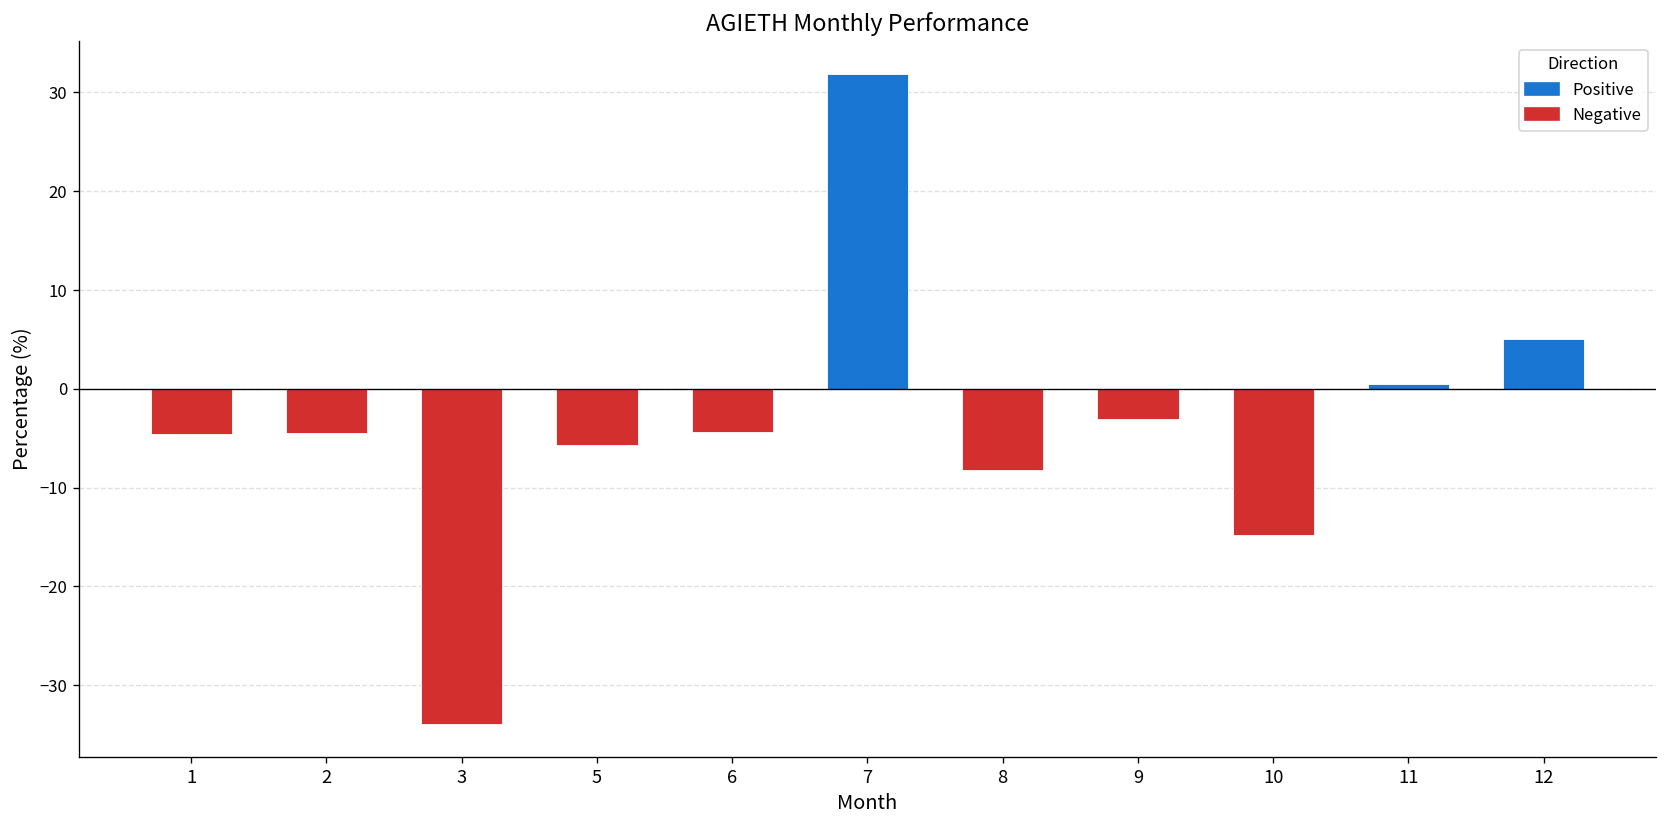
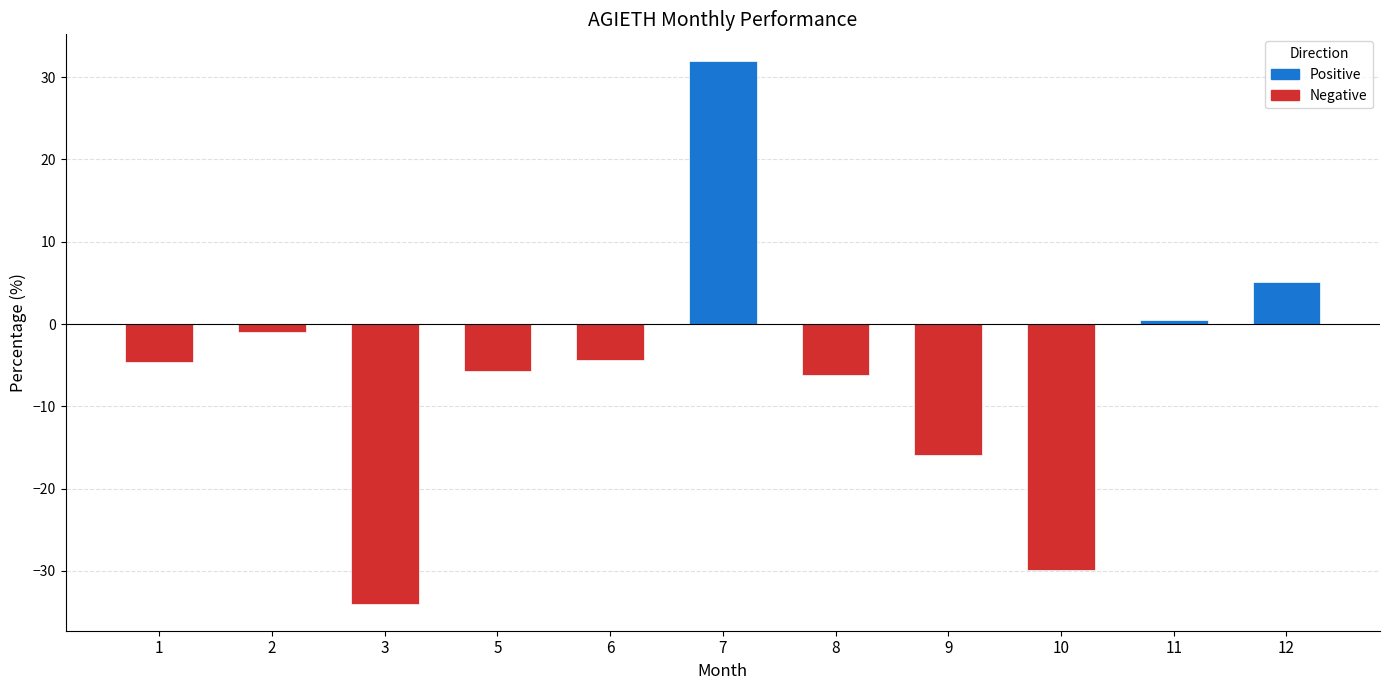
  {
    "1": -5,
-   "2": -4,
+   "2": -1,
    "3": -34,
    "5": -6,
    "6": -4,
    "7": 32,
-   "8": -8,
-   "9": -3,
-   "10": -15,
+   "8": -6,
+   "9": -16,
+   "10": -30,
    "11": 1,
    "12": 5
  }
